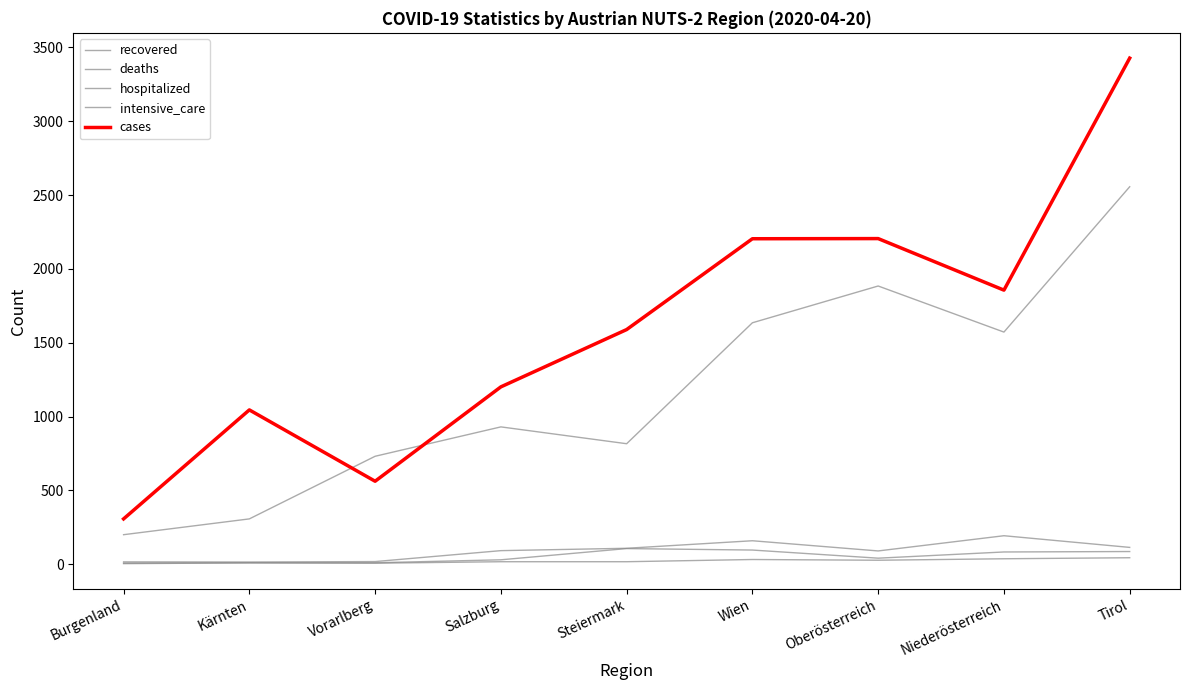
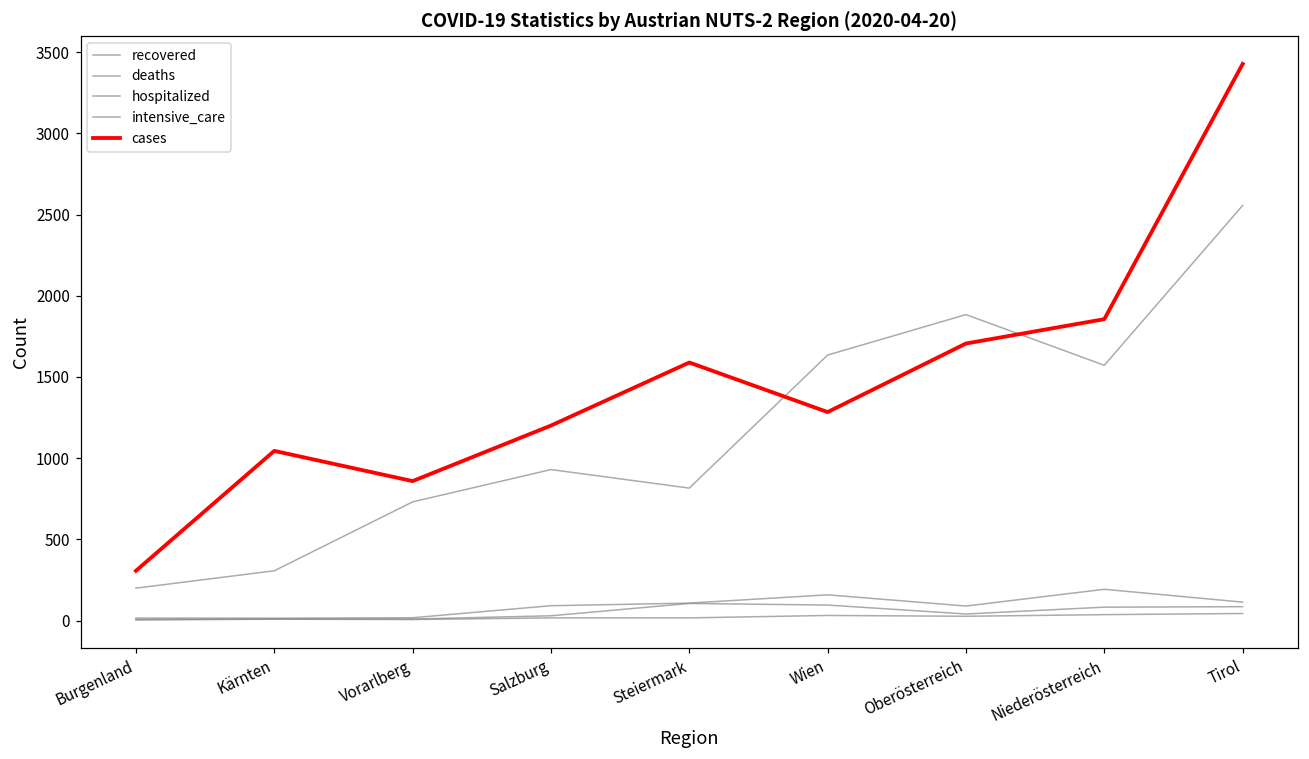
  {
    "cases": {
      "Burgenland": 310,
      "Kärnten": 1050,
-     "Vorarlberg": 560,
+     "Vorarlberg": 860,
      "Salzburg": 1200,
      "Steiermark": 1590,
-     "Wien": 2200,
-     "Oberösterreich": 2210,
+     "Wien": 1280,
+     "Oberösterreich": 1710,
      "Niederösterreich": 1860,
      "Tirol": 3430
    }
  }
